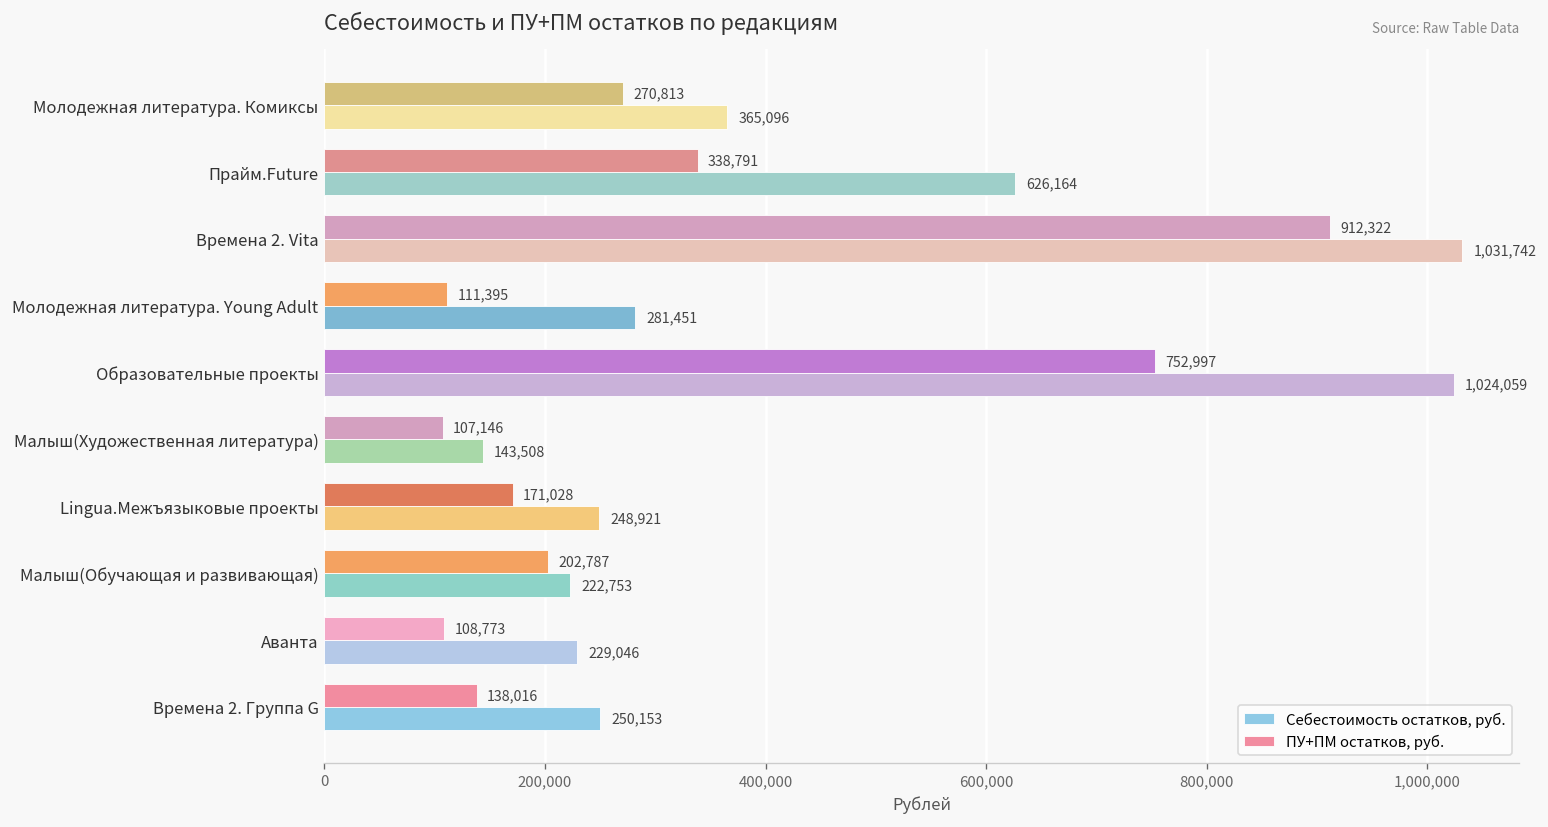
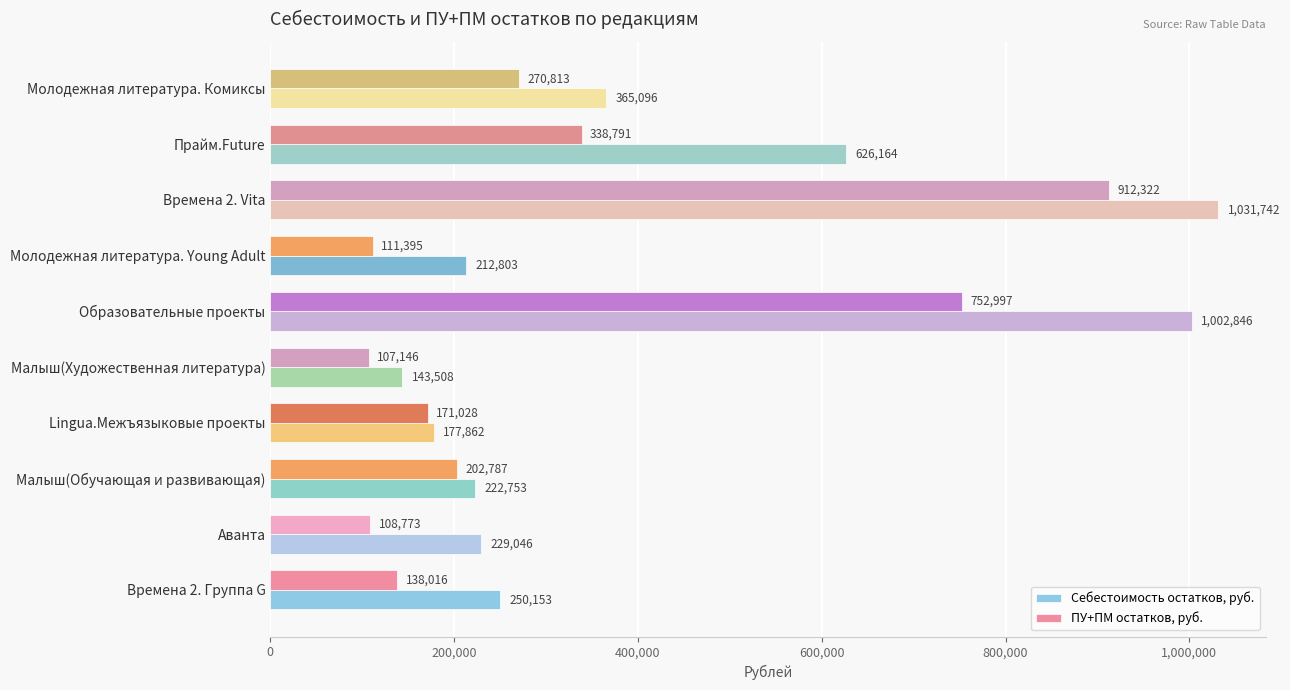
  {
    "Себестоимость остатков, руб.": {
      "Молодежная литература. Комиксы": "365,096",
      "Прайм.Future": "626,164",
      "Времена 2. Vita": "1,031,742",
-     "Молодежная литература. Young Adult": "281,451",
-     "Образовательные проекты": "1,024,059",
+     "Молодежная литература. Young Adult": "212,803",
+     "Образовательные проекты": "1,002,846",
      "Малыш(Художественная литература)": "143,508",
-     "Lingua.Межъязыковые проекты": "248,921",
+     "Lingua.Межъязыковые проекты": "177,862",
      "Малыш(Обучающая и развивающая)": "222,753",
      "Аванта": "229,046",
      "Времена 2. Группа G": "250,153"
    },
    "ПУ+ПМ остатков, руб.": {
      "Молодежная литература. Комиксы": "270,813",
      "Прайм.Future": "338,791",
      "Времена 2. Vita": "912,322",
      "Молодежная литература. Young Adult": "111,395",
      "Образовательные проекты": "752,997",
      "Малыш(Художественная литература)": "107,146",
      "Lingua.Межъязыковые проекты": "171,028",
      "Малыш(Обучающая и развивающая)": "202,787",
      "Аванта": "108,773",
      "Времена 2. Группа G": "138,016"
    }
  }
